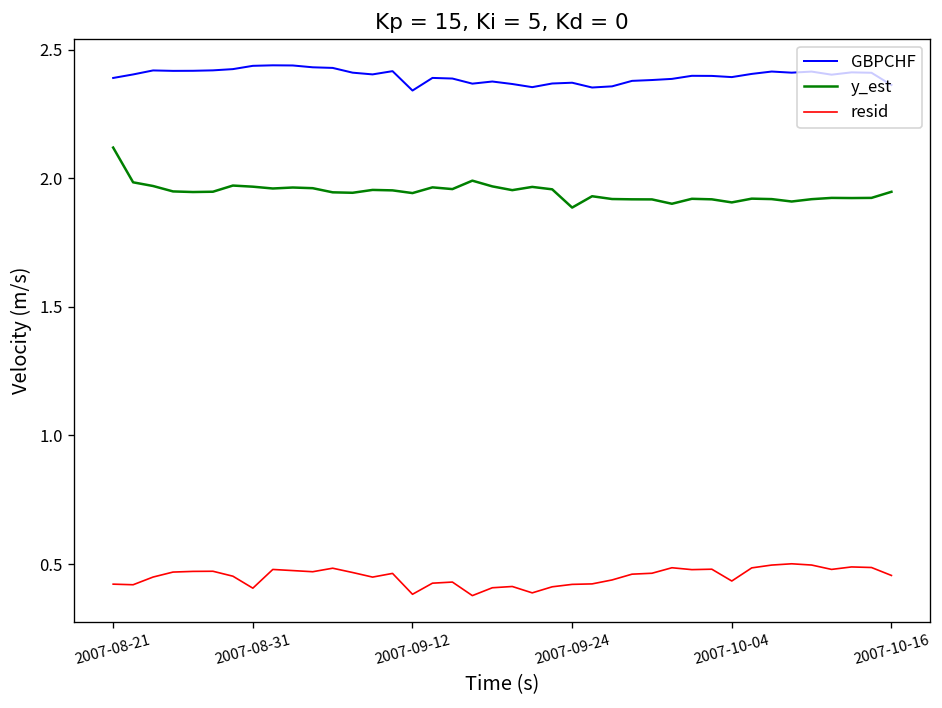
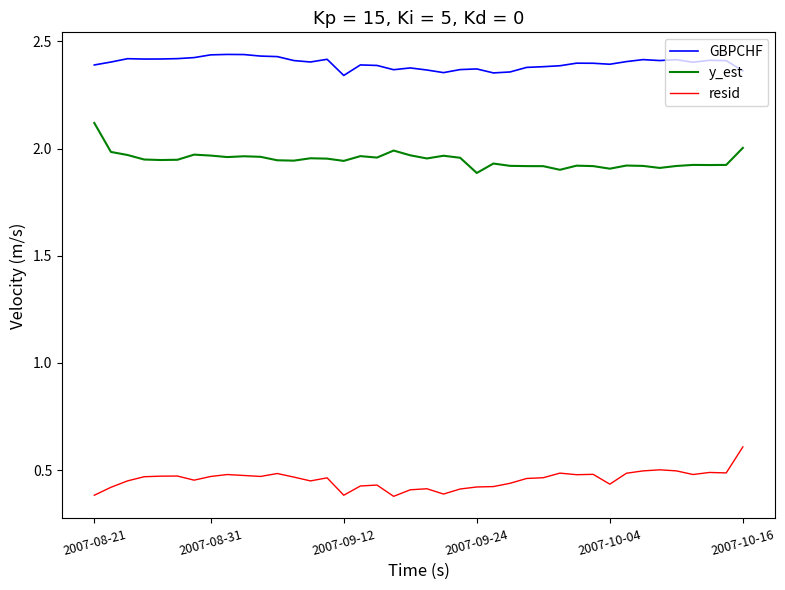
  {
    "GBPCHF": {
      "2007-08-21": 2.39,
      "2007-08-31": 2.44,
      "2007-09-12": 2.34,
      "2007-09-24": 2.37,
      "2007-10-04": 2.39
    },
    "y_est": {
      "2007-08-21": 2.12,
      "2007-08-31": 1.97,
      "2007-09-12": 1.94,
      "2007-09-24": 1.89,
      "2007-10-04": 1.91,
-     "2007-10-16": 1.95
+     "2007-10-16": 2.00
    },
    "resid": {
-     "2007-08-21": 0.42,
-     "2007-08-31": 0.41,
+     "2007-08-21": 0.38,
+     "2007-08-31": 0.47,
      "2007-09-12": 0.38,
      "2007-09-24": 0.42,
      "2007-10-04": 0.43,
-     "2007-10-16": 0.46
+     "2007-10-16": 0.61
    }
  }
